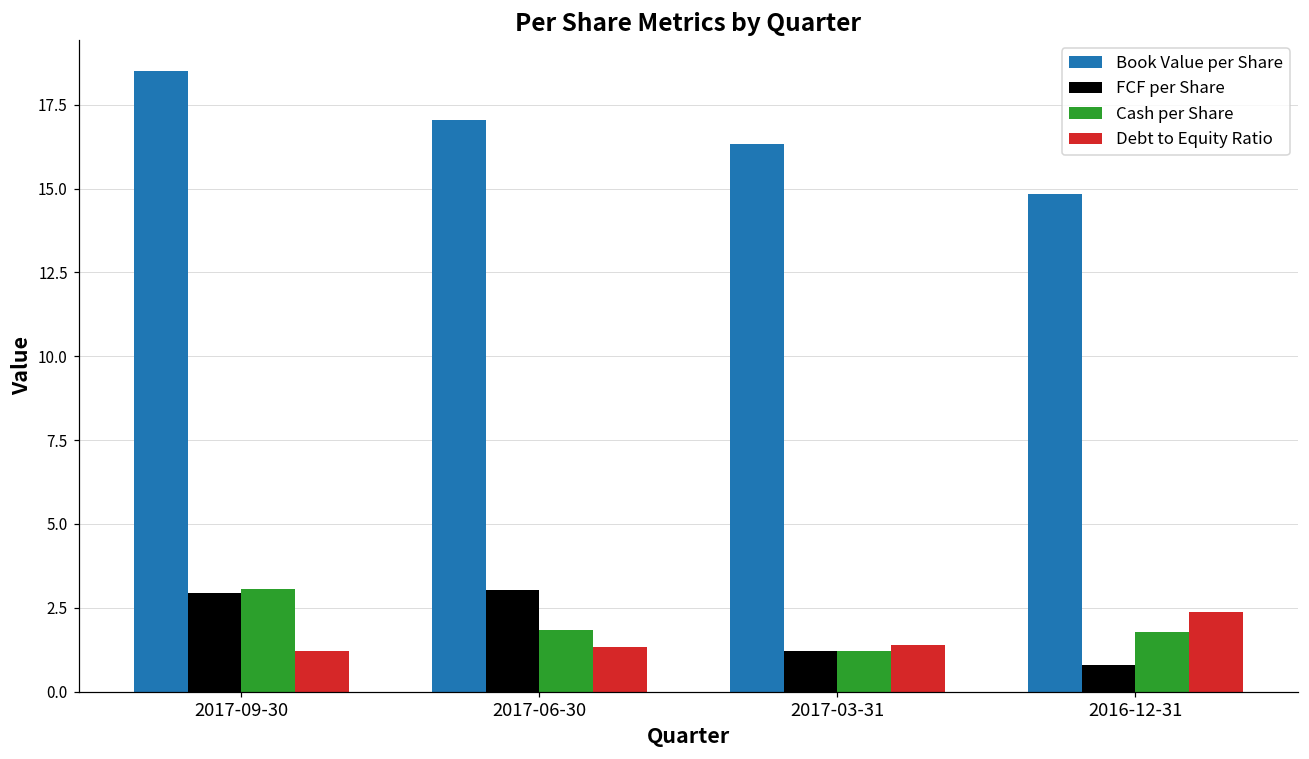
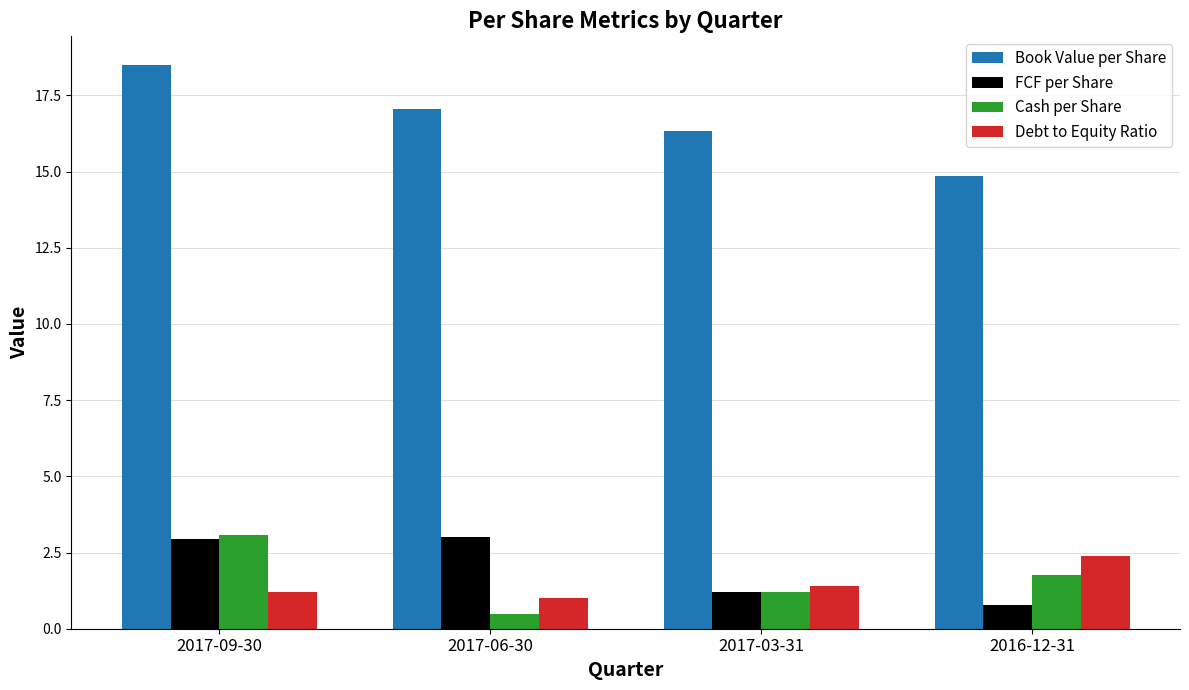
  {
    "Book Value per Share": {
      "2017-09-30": 18.5,
      "2017-06-30": 17.0,
      "2017-03-31": 16.3,
      "2016-12-31": 14.8
    },
    "FCF per Share": {
      "2017-09-30": 3.0,
      "2017-06-30": 3.0,
      "2017-03-31": 1.2,
      "2016-12-31": 0.8
    },
    "Cash per Share": {
      "2017-09-30": 3.1,
-     "2017-06-30": 1.8,
+     "2017-06-30": 0.5,
      "2017-03-31": 1.2,
      "2016-12-31": 1.8
    },
    "Debt to Equity Ratio": {
      "2017-09-30": 1.2,
-     "2017-06-30": 1.3,
+     "2017-06-30": 1.0,
      "2017-03-31": 1.4,
      "2016-12-31": 2.4
    }
  }
